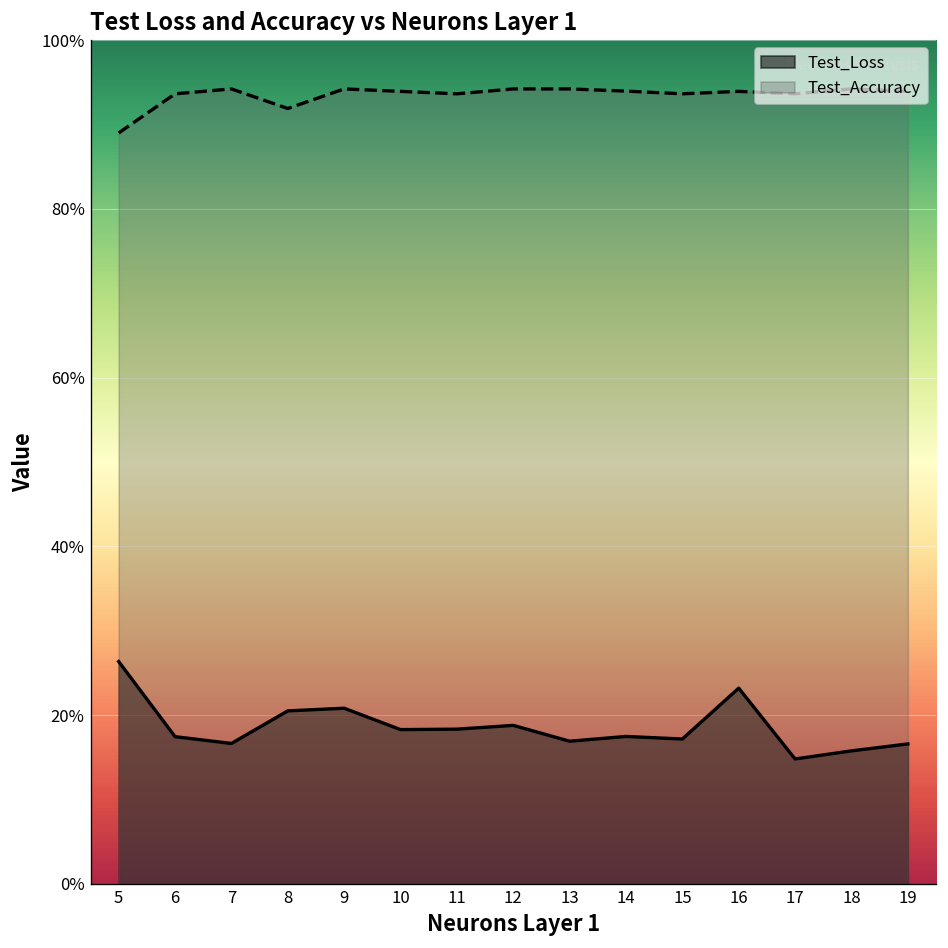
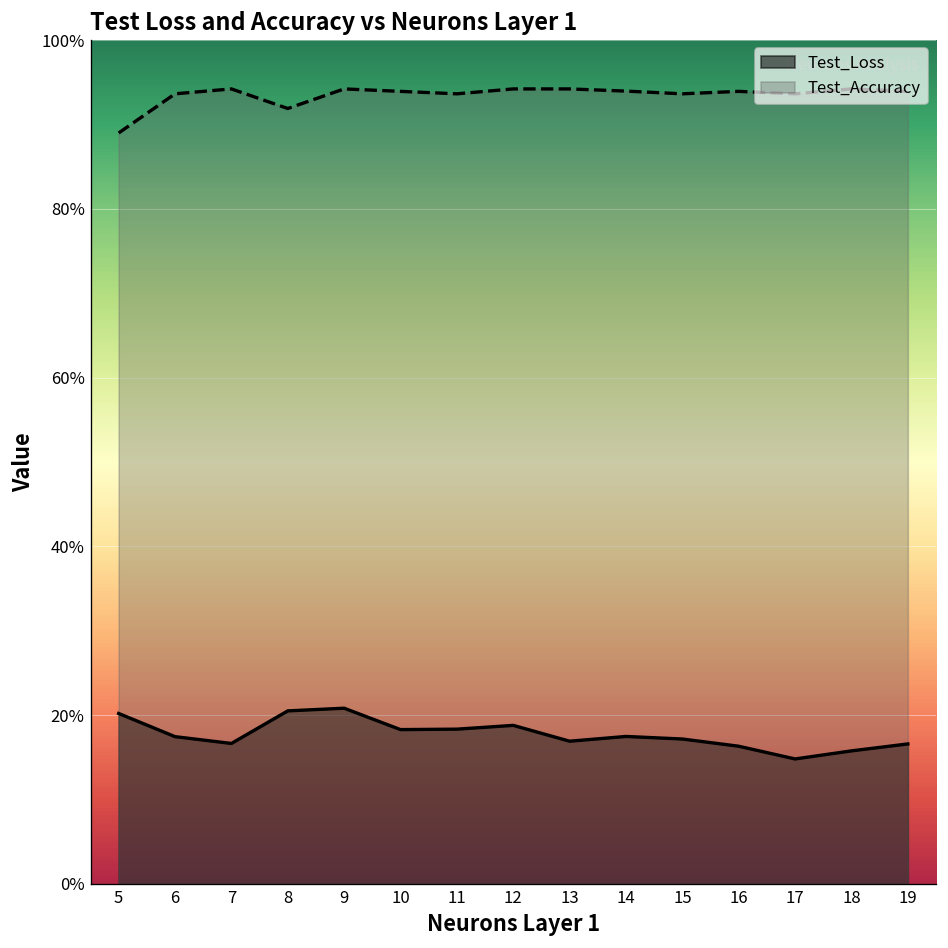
  {
    "Test_Loss": {
-     "5": "26%",
+     "5": "20%",
      "6": "17%",
      "7": "17%",
      "8": "21%",
      "9": "21%",
      "10": "18%",
      "11": "18%",
      "12": "19%",
      "13": "17%",
      "14": "17%",
      "15": "17%",
-     "16": "23%",
+     "16": "16%",
      "17": "15%",
      "18": "16%",
      "19": "17%"
    },
    "Test_Accuracy": {
      "5": "89%",
      "6": "94%",
      "7": "94%",
      "8": "92%",
      "9": "94%",
      "10": "94%",
      "11": "94%",
      "12": "94%",
      "13": "94%",
      "14": "94%",
      "15": "94%",
      "16": "94%"
    }
  }
